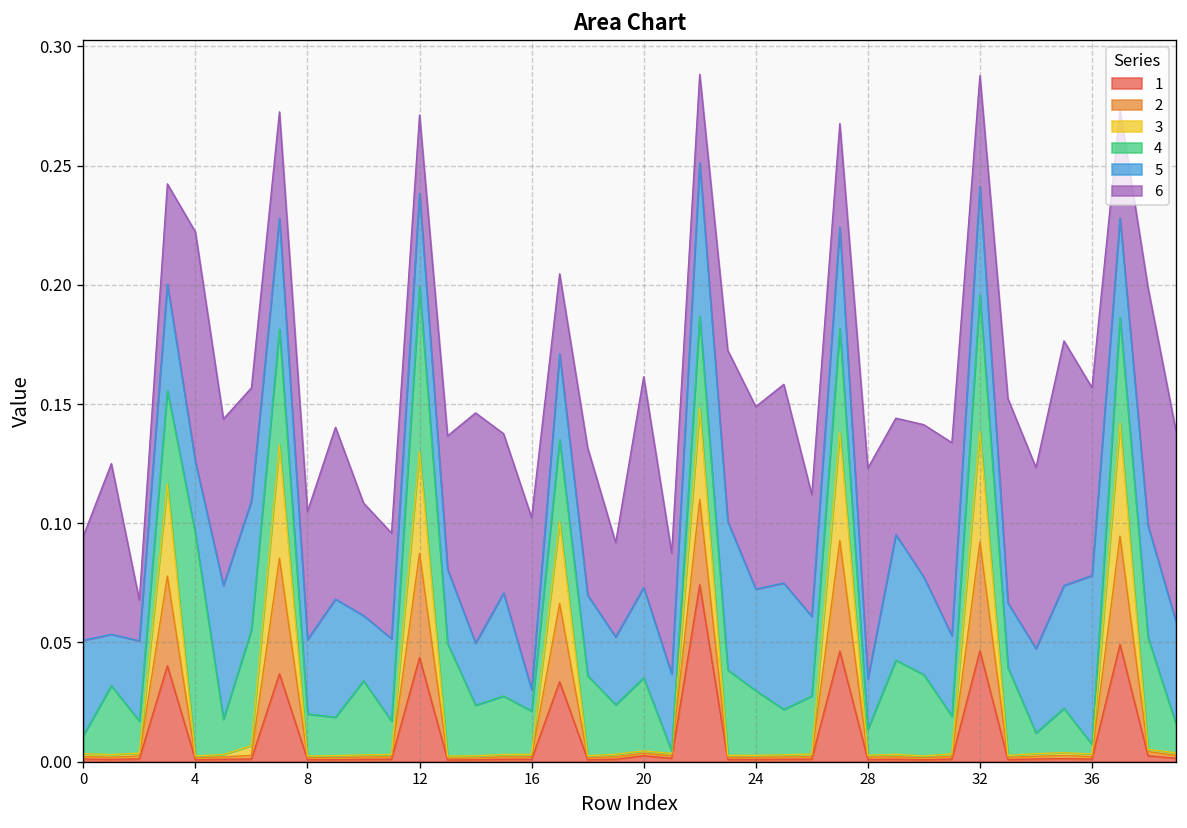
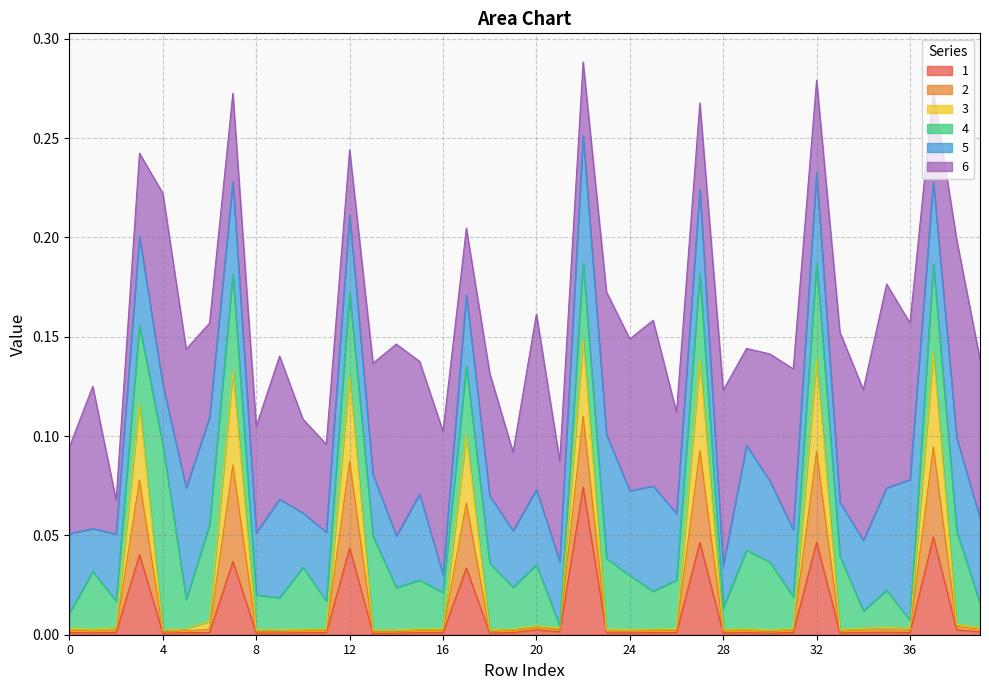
  {
    "3": {
      "12": 0.043,
      "32": 0.047
    },
    "4": {
      "0": 0.008,
      "4": 0.093,
      "8": 0.018,
-     "12": 0.069,
+     "12": 0.042,
      "16": 0.018,
      "20": 0.031,
      "24": 0.027,
      "28": 0.011,
-     "32": 0.057,
+     "32": 0.048,
      "36": 0.004
    },
    "5": {
      "0": 0.040,
      "4": 0.030,
      "8": 0.031,
      "12": 0.039,
      "16": 0.009,
      "20": 0.038,
      "24": 0.043,
      "28": 0.021,
      "32": 0.046,
      "36": 0.071
    },
    "6": {
      "0": 0.044,
      "4": 0.096,
      "8": 0.054,
      "12": 0.033,
      "16": 0.072,
      "20": 0.088,
      "24": 0.076,
      "28": 0.088,
      "32": 0.047,
      "36": 0.079
    }
  }
